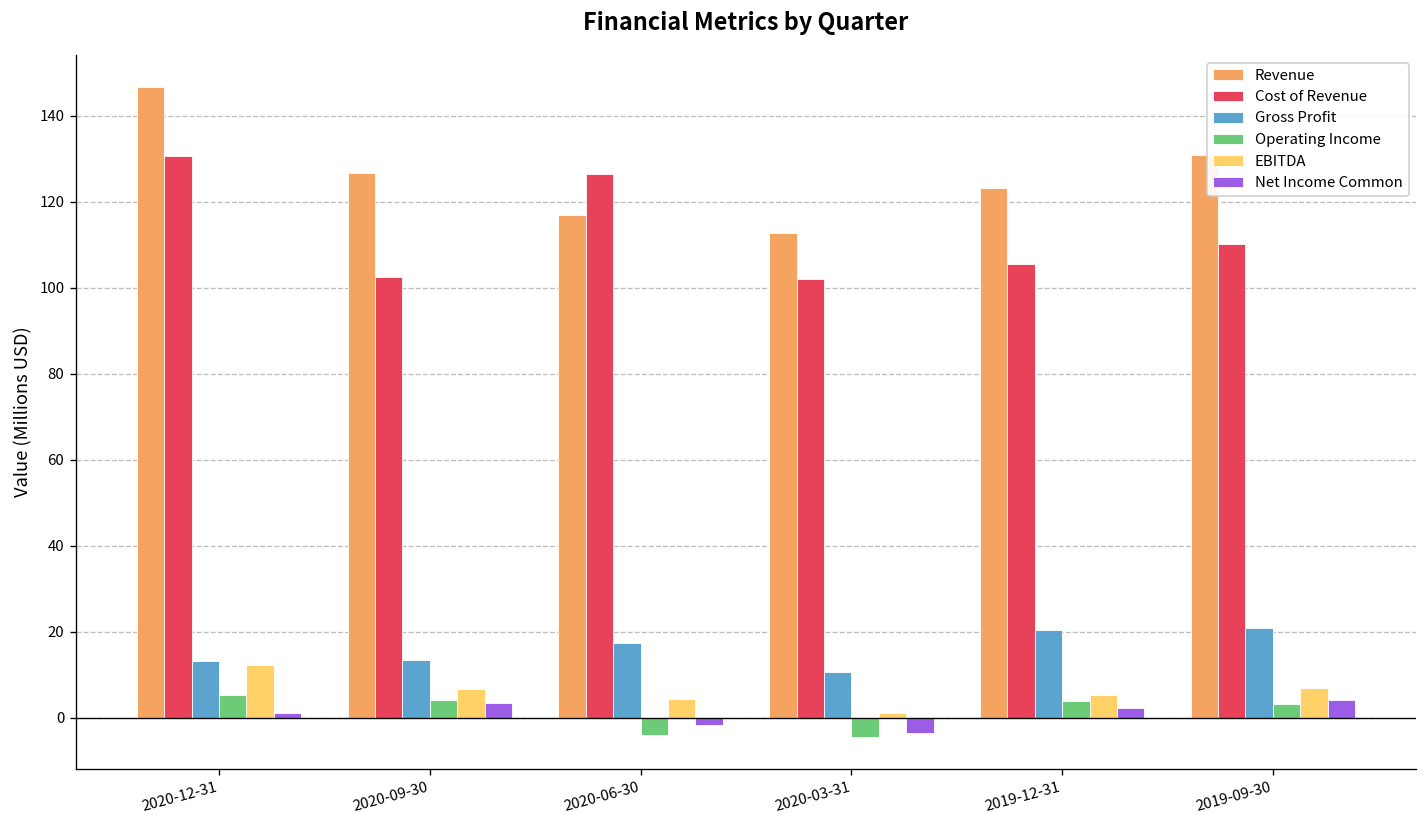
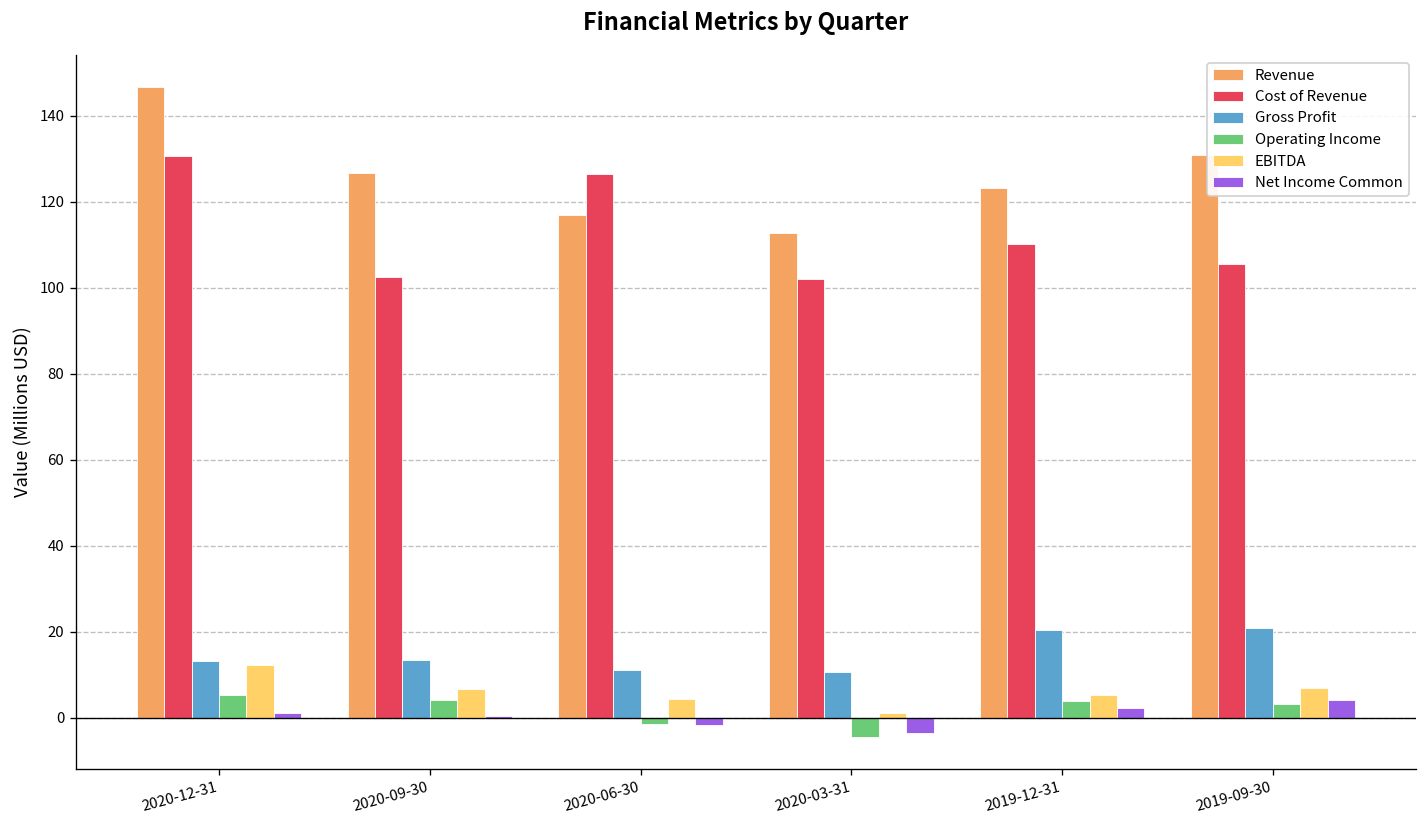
  {
    "Cost of Revenue": {
      "2020-12-31": 131,
      "2020-09-30": 103,
      "2020-06-30": 126,
      "2020-03-31": 102,
-     "2019-12-31": 106,
-     "2019-09-30": 110
+     "2019-12-31": 110,
+     "2019-09-30": 106
    },
    "Gross Profit": {
      "2020-12-31": 13,
      "2020-09-30": 14,
-     "2020-06-30": 17,
+     "2020-06-30": 11,
      "2020-03-31": 11,
      "2019-12-31": 20,
      "2019-09-30": 21
    },
    "Operating Income": {
      "2020-12-31": 5,
      "2020-09-30": 4,
-     "2020-06-30": -4,
+     "2020-06-30": -2,
      "2020-03-31": -4,
      "2019-12-31": 4,
      "2019-09-30": 3
    },
    "Net Income Common": {
      "2020-12-31": 1,
-     "2020-09-30": 4,
+     "2020-09-30": 1,
      "2020-06-30": -2,
      "2020-03-31": -4,
      "2019-12-31": 2,
      "2019-09-30": 4
    }
  }
